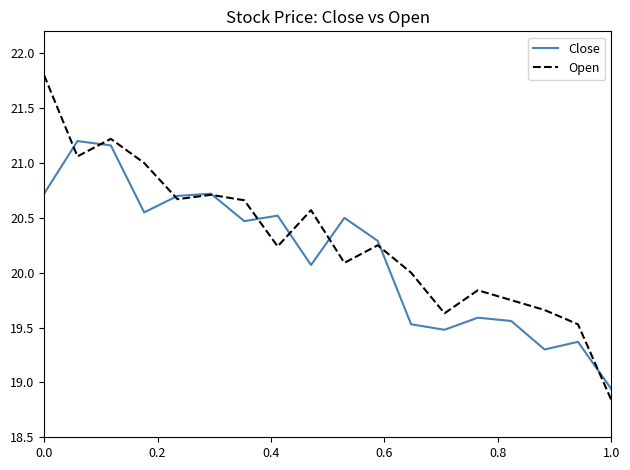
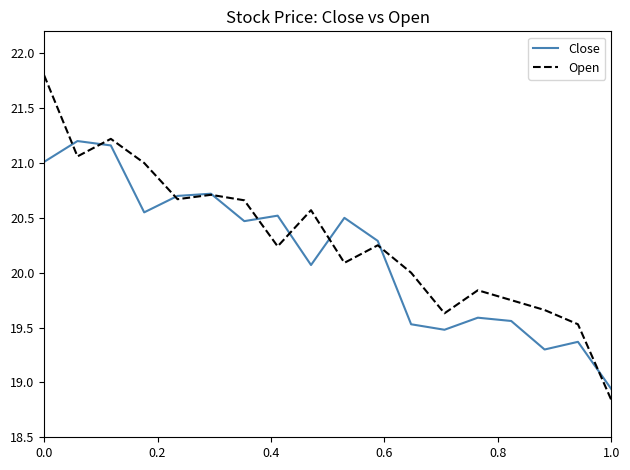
  {
    "Close": {
-     "0.0": 20.72,
+     "0.0": 21.01,
      "1.0": 18.94
    },
    "Open": {
      "0.0": 21.80,
      "1.0": 18.84
    }
  }
